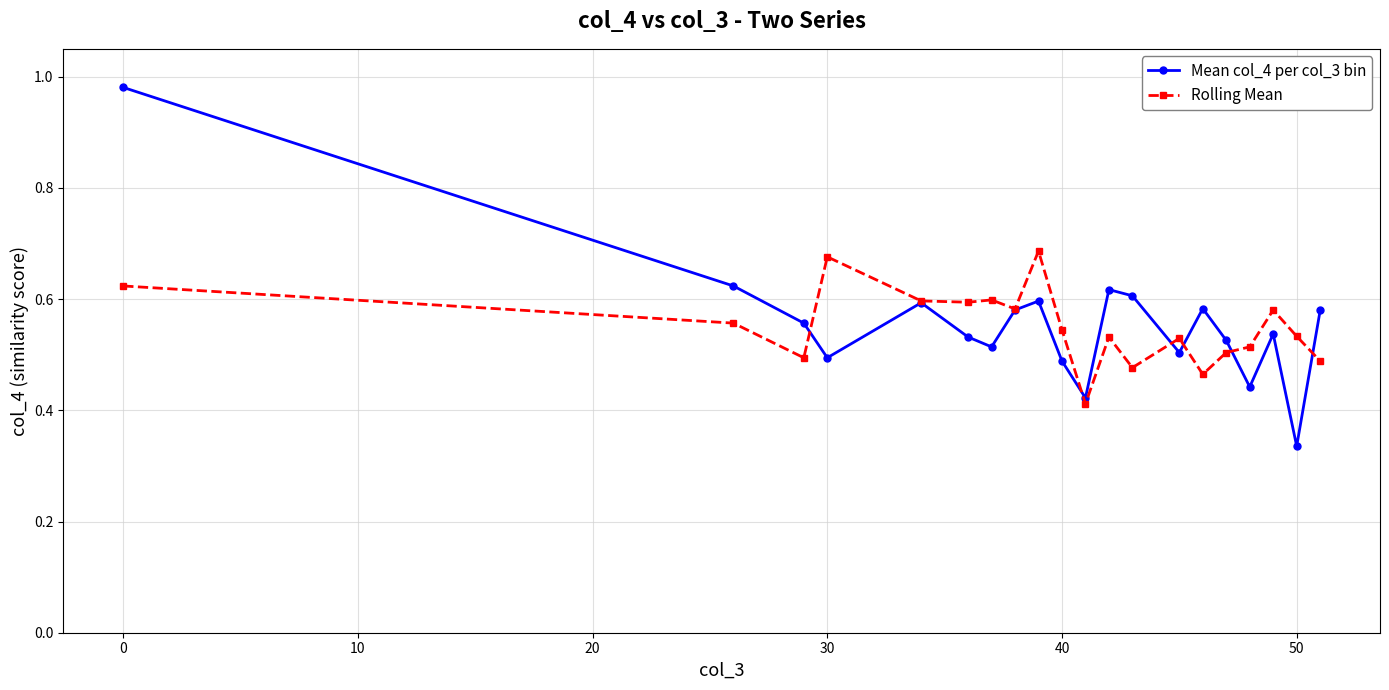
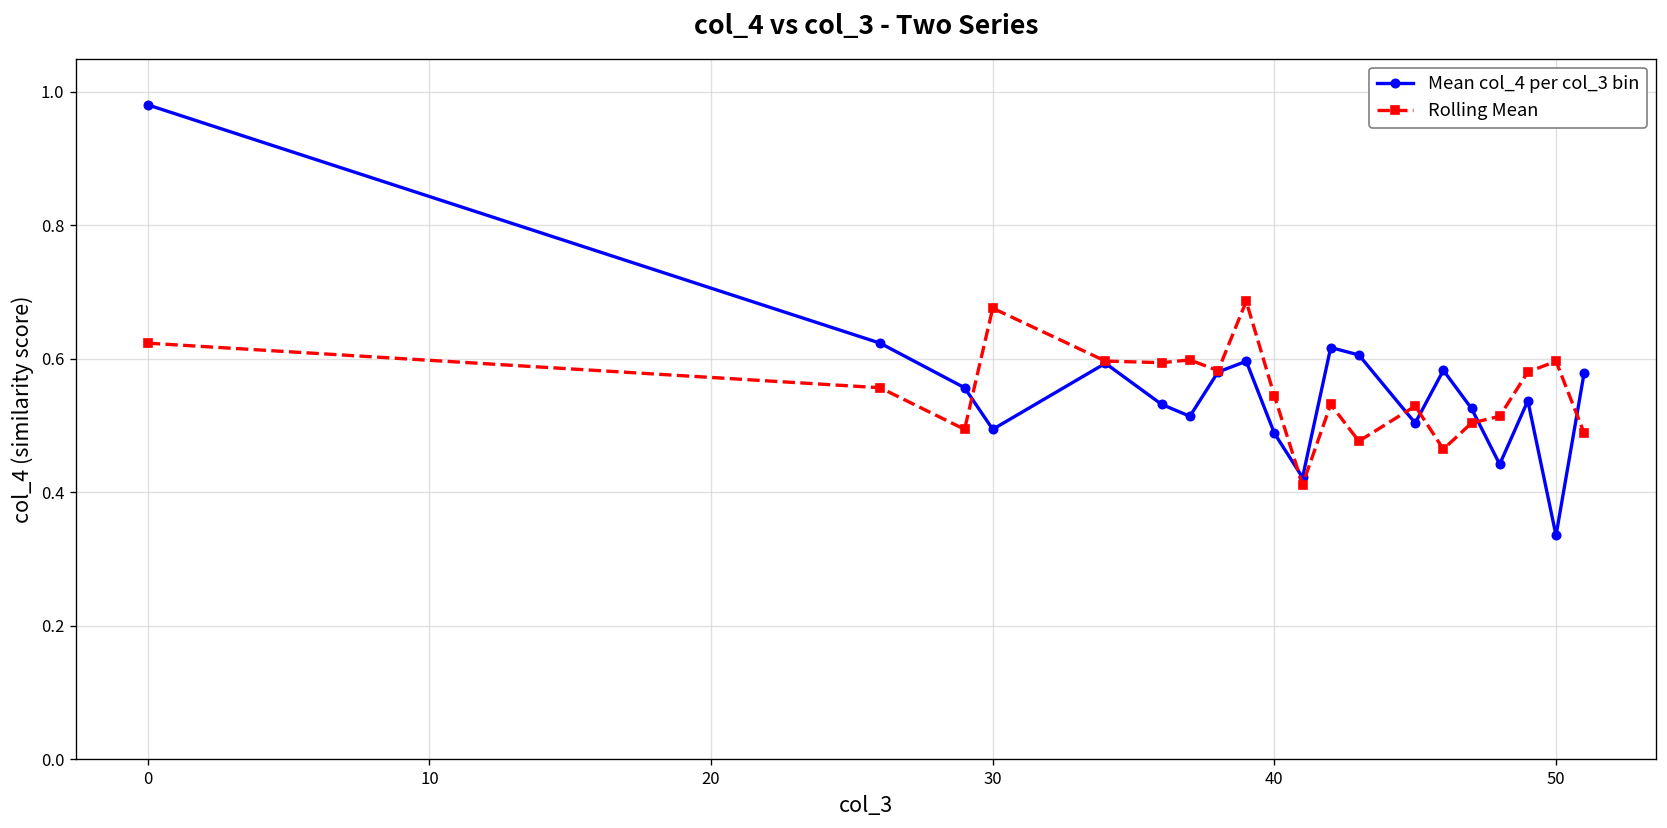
  {
    "Mean col_4 per col_3 bin": {
      "0": 0.98,
      "30": 0.49,
      "40": 0.49,
      "50": 0.34
    },
    "Rolling Mean": {
      "0": 0.62,
      "30": 0.68,
      "40": 0.54,
-     "50": 0.53
+     "50": 0.60
    }
  }
